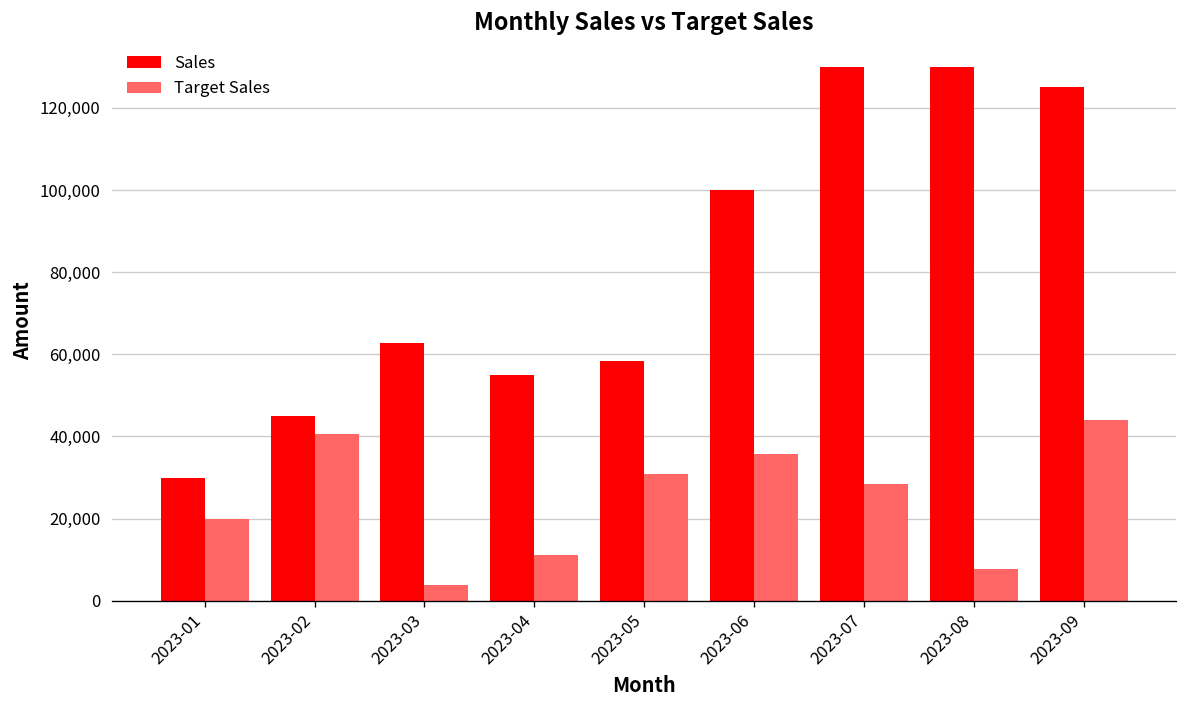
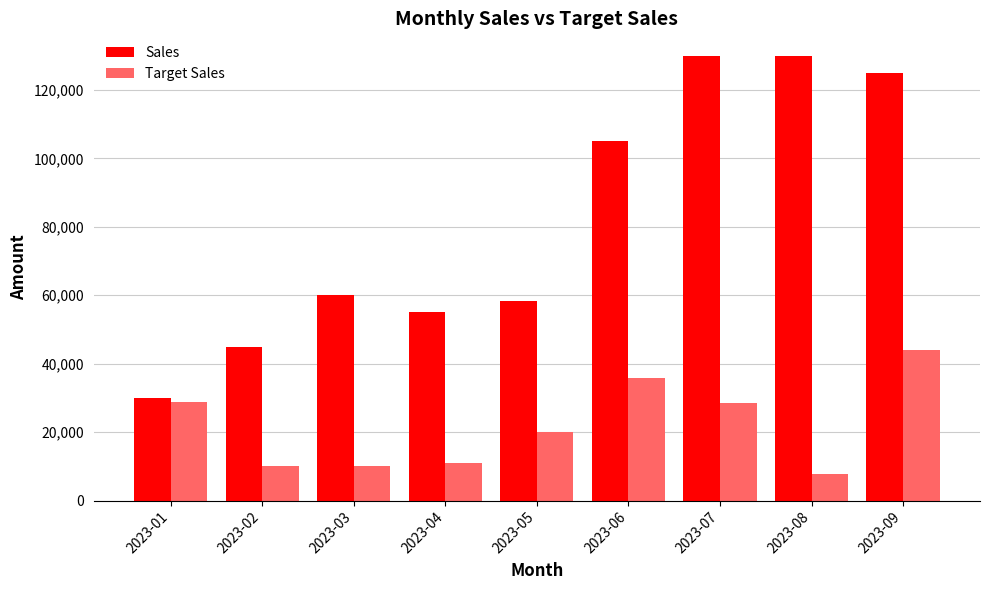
  {
    "Sales": {
      "2023-01": "30,000",
      "2023-02": "45,000",
-     "2023-03": "63,000",
+     "2023-03": "60,000",
      "2023-04": "55,000",
      "2023-05": "58,000",
-     "2023-06": "100,000",
+     "2023-06": "105,000",
      "2023-07": "130,000",
      "2023-08": "130,000",
      "2023-09": "125,000"
    },
    "Target Sales": {
-     "2023-01": "20,000",
-     "2023-02": "41,000",
-     "2023-03": "4,000",
+     "2023-01": "29,000",
+     "2023-02": "10,000",
+     "2023-03": "10,000",
      "2023-04": "11,000",
-     "2023-05": "31,000",
+     "2023-05": "20,000",
      "2023-06": "36,000",
      "2023-07": "28,000",
      "2023-08": "8,000",
      "2023-09": "44,000"
    }
  }
